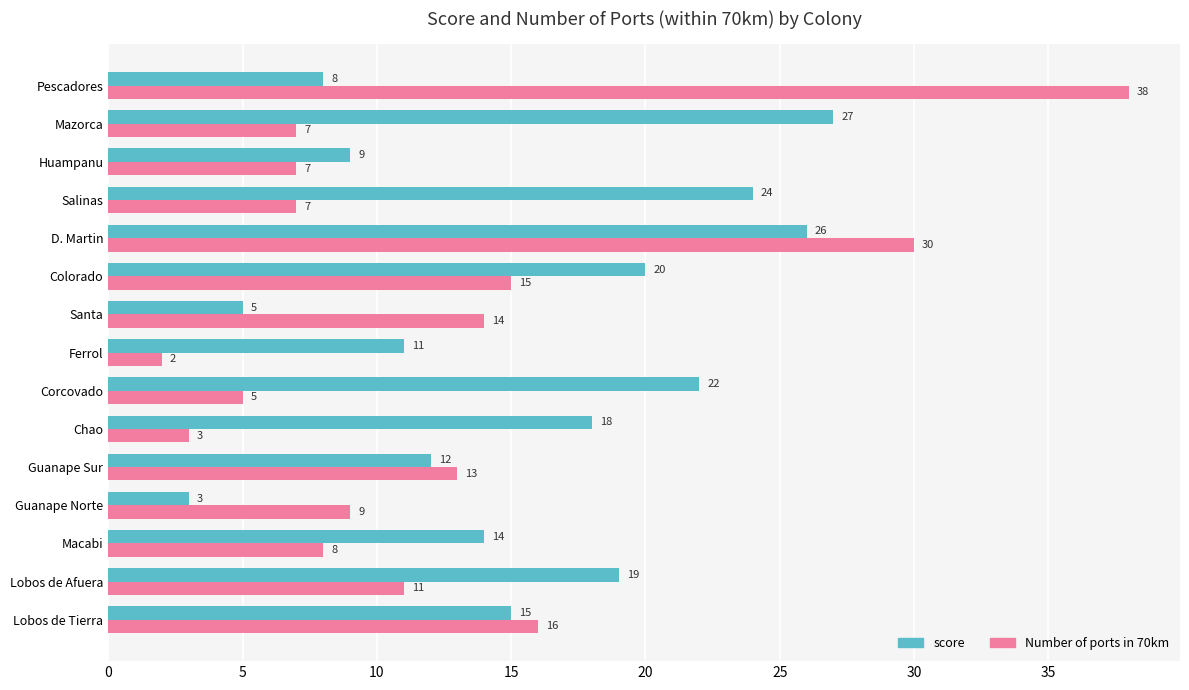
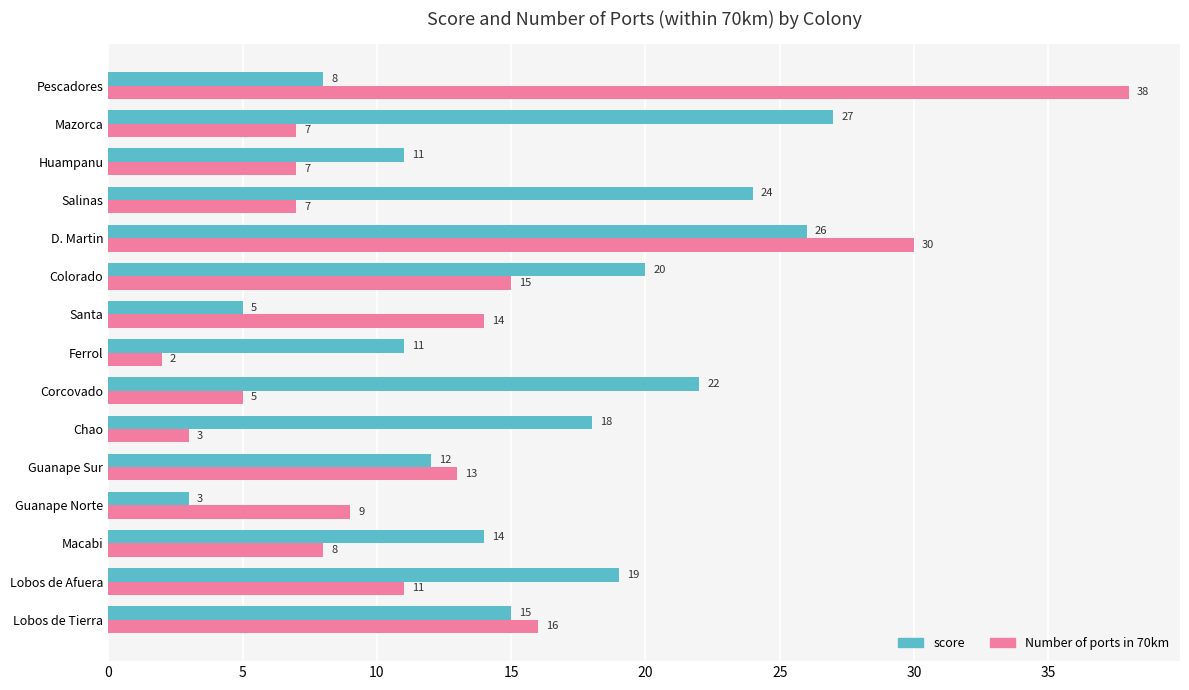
  {
    "score": {
      "Pescadores": 8,
      "Mazorca": 27,
-     "Huampanu": 9,
+     "Huampanu": 11,
      "Salinas": 24,
      "D. Martin": 26,
      "Colorado": 20,
      "Santa": 5,
      "Ferrol": 11,
      "Corcovado": 22,
      "Chao": 18,
      "Guanape Sur": 12,
      "Guanape Norte": 3,
      "Macabi": 14,
      "Lobos de Afuera": 19,
      "Lobos de Tierra": 15
    },
    "Number of ports in 70km": {
      "Pescadores": 38,
      "Mazorca": 7,
      "Huampanu": 7,
      "Salinas": 7,
      "D. Martin": 30,
      "Colorado": 15,
      "Santa": 14,
      "Ferrol": 2,
      "Corcovado": 5,
      "Chao": 3,
      "Guanape Sur": 13,
      "Guanape Norte": 9,
      "Macabi": 8,
      "Lobos de Afuera": 11,
      "Lobos de Tierra": 16
    }
  }
